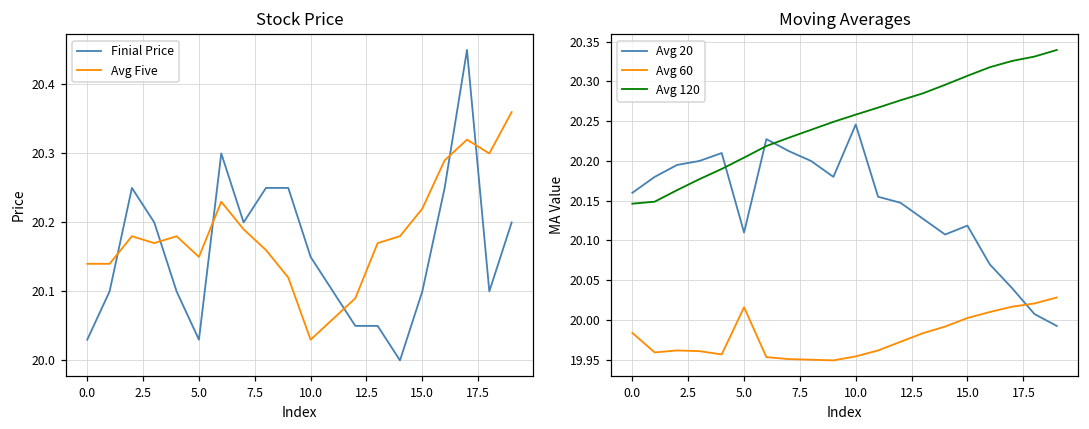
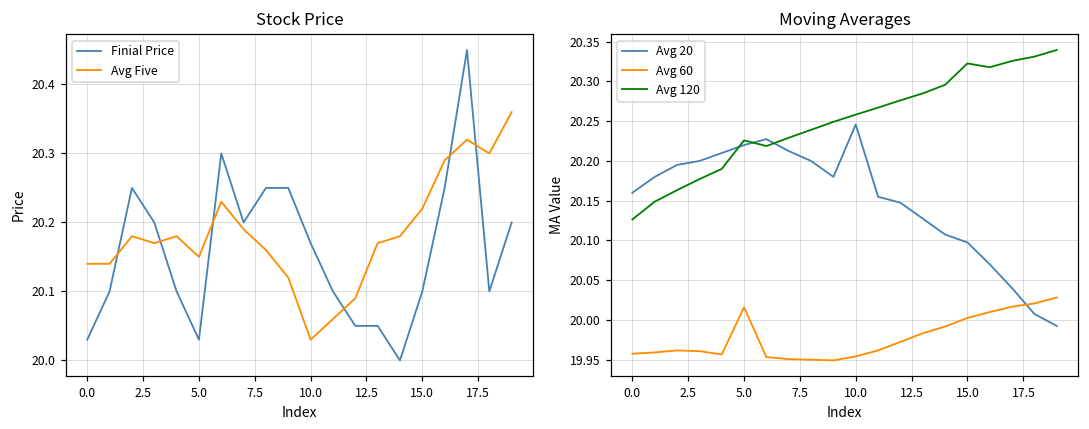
  {
    "Stock Price": {
      "Finial Price": {
        "0.0": 20.03,
        "5.0": 20.03,
-       "10.0": 20.15,
+       "10.0": 20.17,
        "15.0": 20.10
      },
      "Avg Five": {
        "0.0": 20.14,
        "5.0": 20.15,
        "10.0": 20.03,
        "15.0": 20.22
      }
    },
    "Moving Averages": {
      "Avg 20": {
        "0.0": 20.16,
-       "5.0": 20.11,
+       "5.0": 20.22,
        "10.0": 20.25,
-       "15.0": 20.12
+       "15.0": 20.10
      },
      "Avg 60": {
-       "0.0": 19.98,
+       "0.0": 19.96,
        "5.0": 20.02,
        "10.0": 19.95,
        "15.0": 20.00
      },
      "Avg 120": {
-       "0.0": 20.15,
-       "5.0": 20.20,
+       "0.0": 20.13,
+       "5.0": 20.23,
        "10.0": 20.26,
-       "15.0": 20.31
+       "15.0": 20.32
      }
    }
  }
